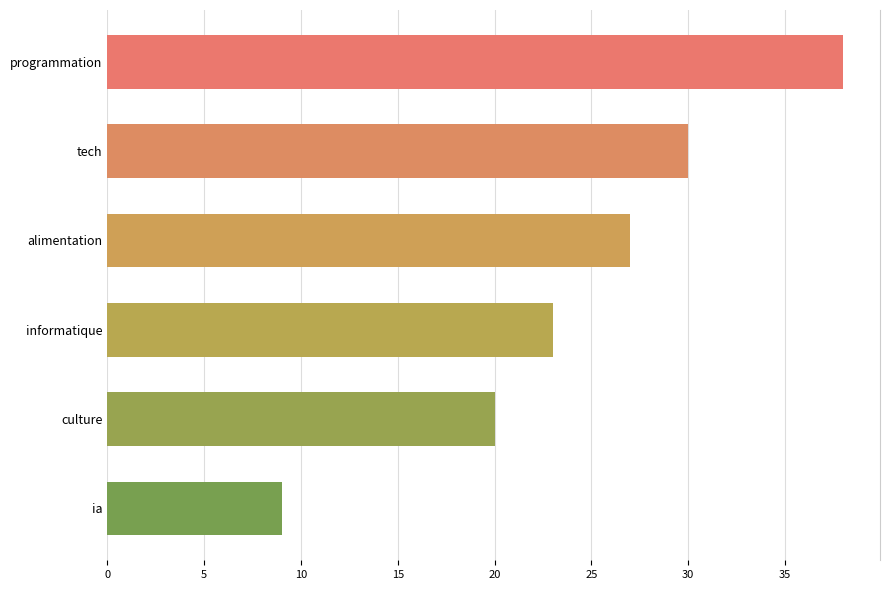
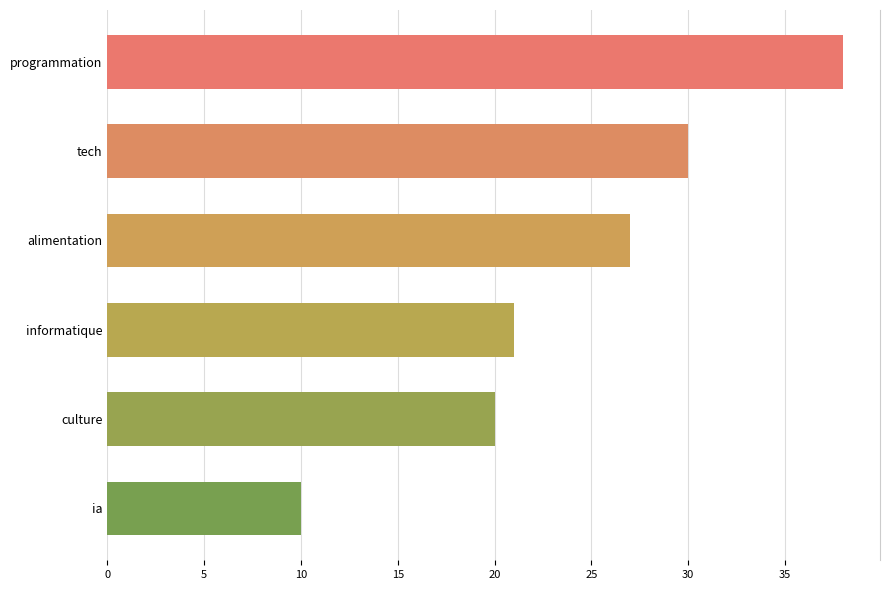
  {
    "programmation": 38,
    "tech": 30,
    "alimentation": 27,
-   "informatique": 23,
+   "informatique": 21,
    "culture": 20,
-   "ia": 9
+   "ia": 10
  }
